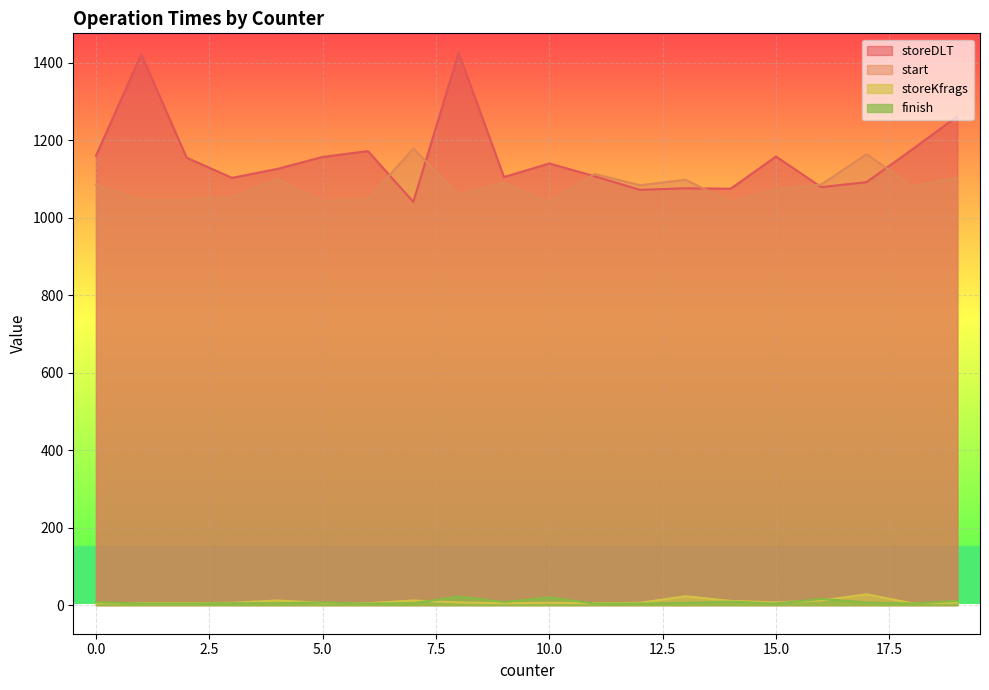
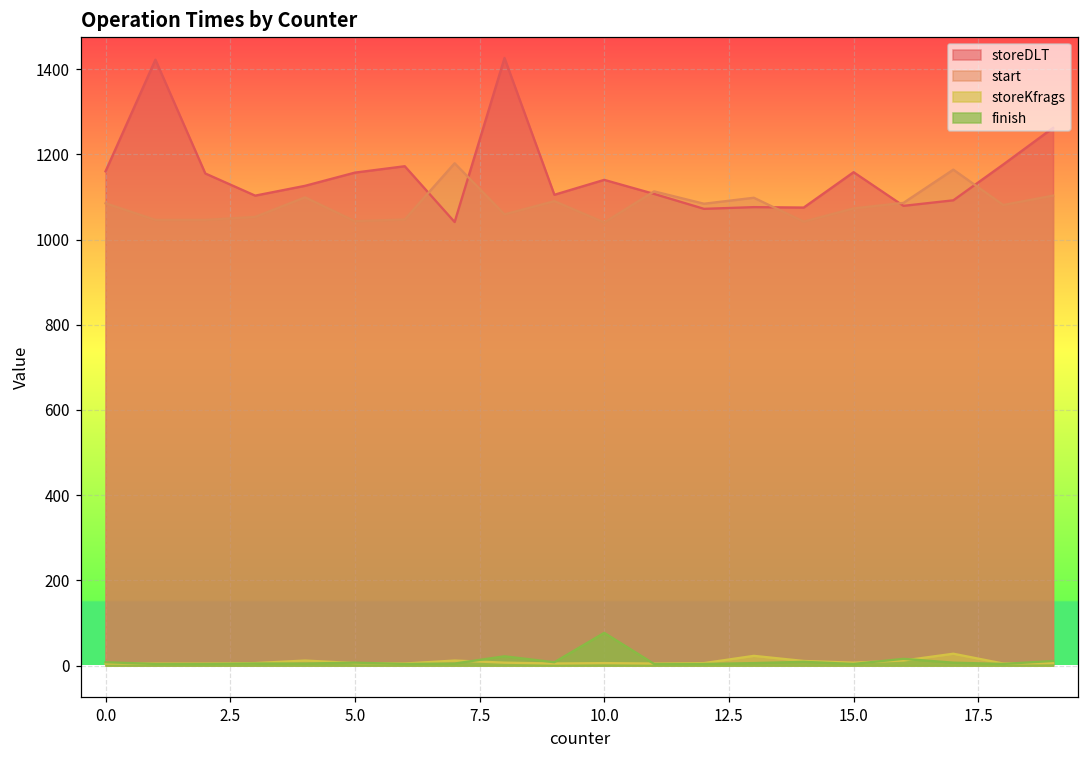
  {
    "storeKfrags": {
      "10.0": 10
    },
    "finish": {
-     "10.0": 20
+     "10.0": 80
    }
  }
